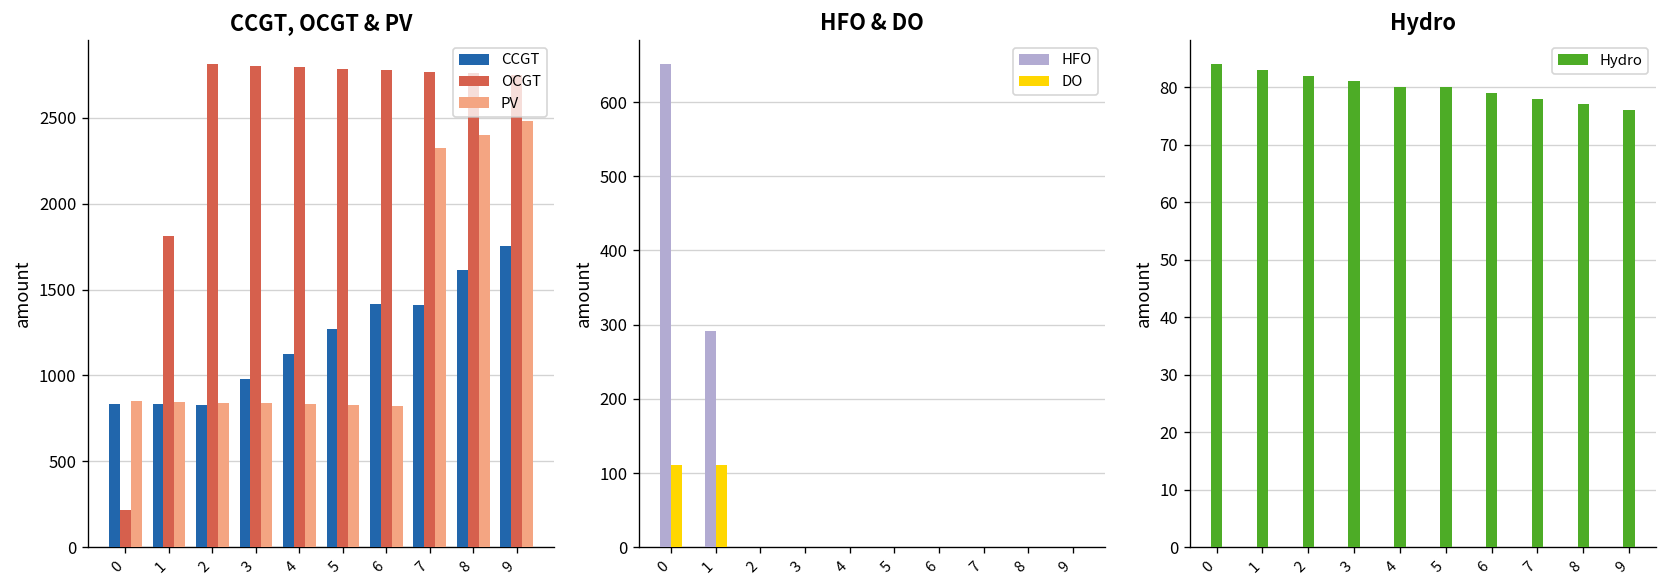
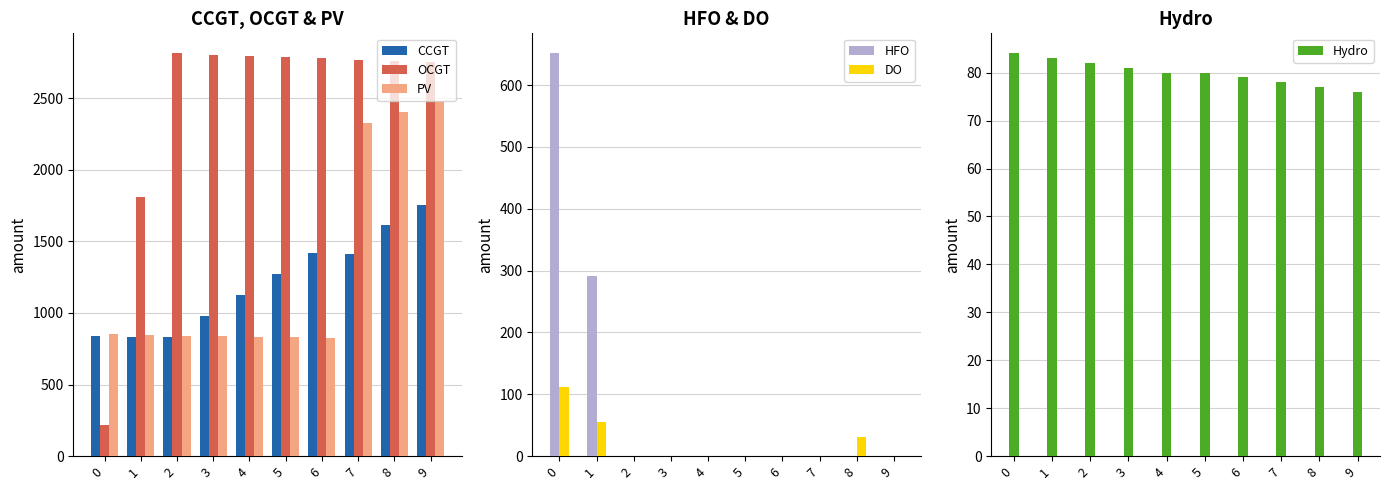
  {
    "CCGT, OCGT & PV": {
      "CCGT": {
        "0": 840,
        "1": 830,
        "2": 830,
        "3": 980,
        "4": 1120,
        "5": 1270,
        "6": 1420,
        "7": 1410,
        "8": 1610,
        "9": 1760
      },
      "OCGT": {
        "0": 220,
        "1": 1810,
        "2": 2810,
        "3": 2800,
        "4": 2790,
        "5": 2790,
        "6": 2780,
        "7": 2770
      },
      "PV": {
        "0": 850,
        "1": 850,
        "2": 840,
        "3": 840,
        "4": 830,
        "5": 830,
        "6": 830,
        "7": 2320,
        "8": 2400,
        "9": 2480
      }
    },
    "HFO & DO": {
      "HFO": {
        "0": 650,
        "1": 290,
        "2": 0,
        "3": 0,
        "4": 0,
        "5": 0,
        "6": 0,
        "7": 0,
        "8": 0,
        "9": 0
      },
      "DO": {
        "0": 110,
-       "1": 110,
+       "1": 60,
        "2": 0,
        "3": 0,
        "4": 0,
        "5": 0,
        "6": 0,
        "7": 0,
-       "8": 0,
+       "8": 30,
        "9": 0
      }
    },
    "Hydro": {
      "0": 84,
      "1": 83,
      "2": 82,
      "3": 81,
      "4": 80,
      "5": 80,
      "6": 79,
      "7": 78,
      "8": 77,
      "9": 76
    }
  }
